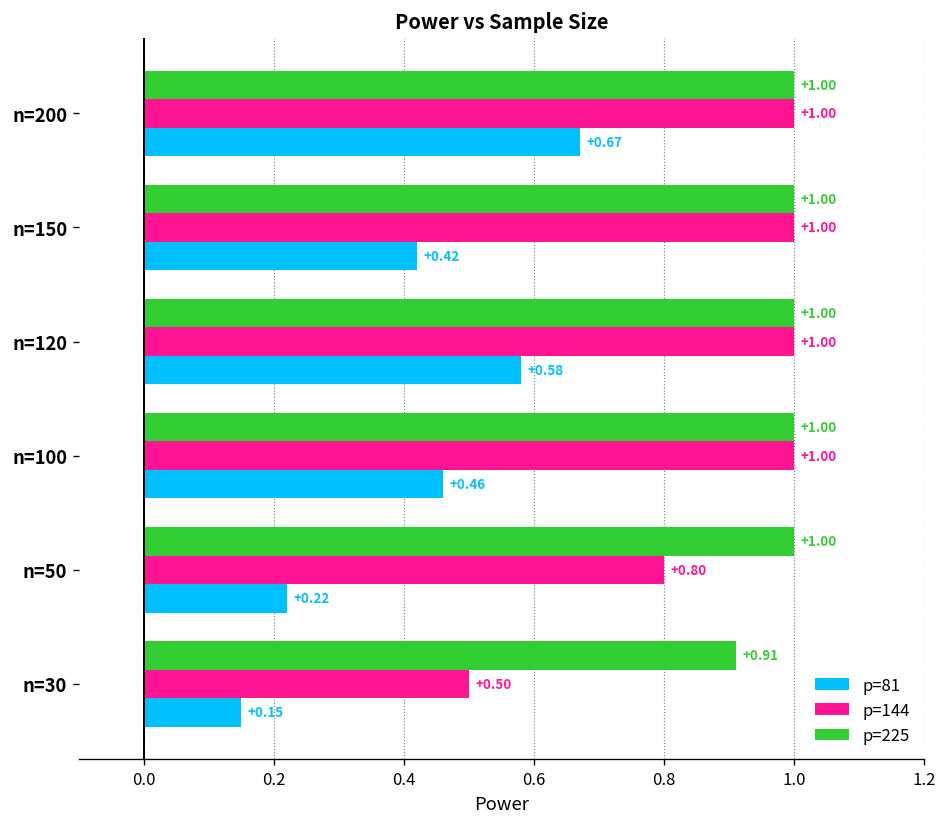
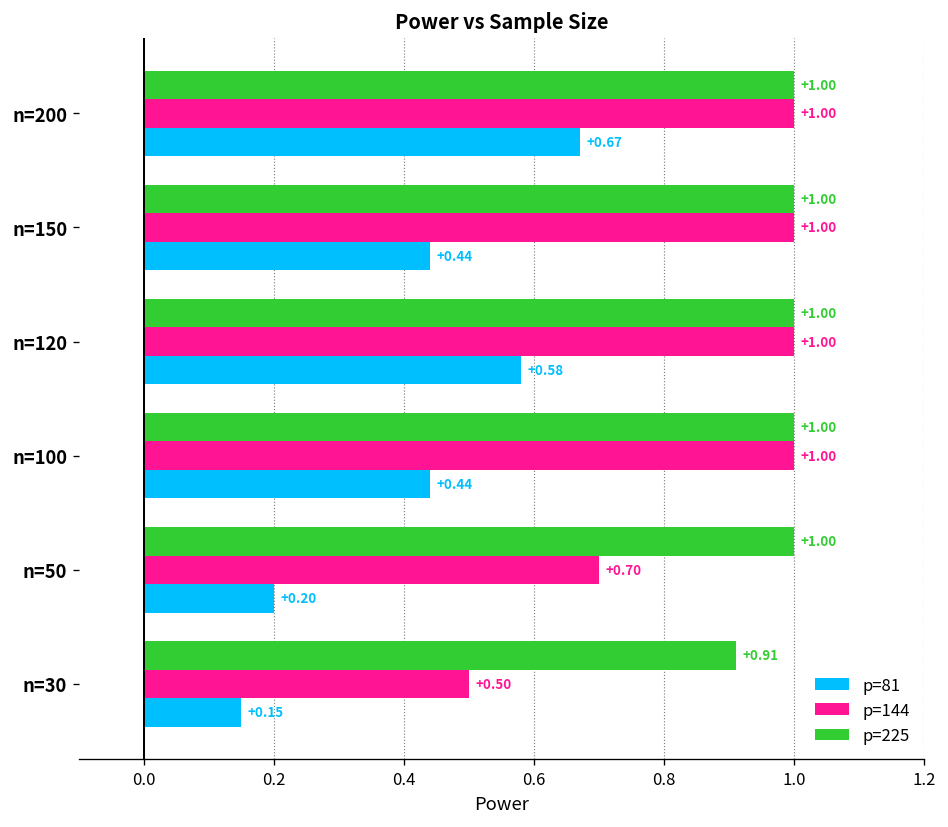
  {
    "p=81": {
      "n=200": "+0.67",
-     "n=150": "+0.42",
+     "n=150": "+0.44",
      "n=120": "+0.58",
-     "n=100": "+0.46",
-     "n=50": "+0.22",
+     "n=100": "+0.44",
+     "n=50": "+0.20",
      "n=30": "+0.15"
    },
    "p=144": {
      "n=200": "+1.00",
      "n=150": "+1.00",
      "n=120": "+1.00",
      "n=100": "+1.00",
-     "n=50": "+0.80",
+     "n=50": "+0.70",
      "n=30": "+0.50"
    },
    "p=225": {
      "n=200": "+1.00",
      "n=150": "+1.00",
      "n=120": "+1.00",
      "n=100": "+1.00",
      "n=50": "+1.00",
      "n=30": "+0.91"
    }
  }
